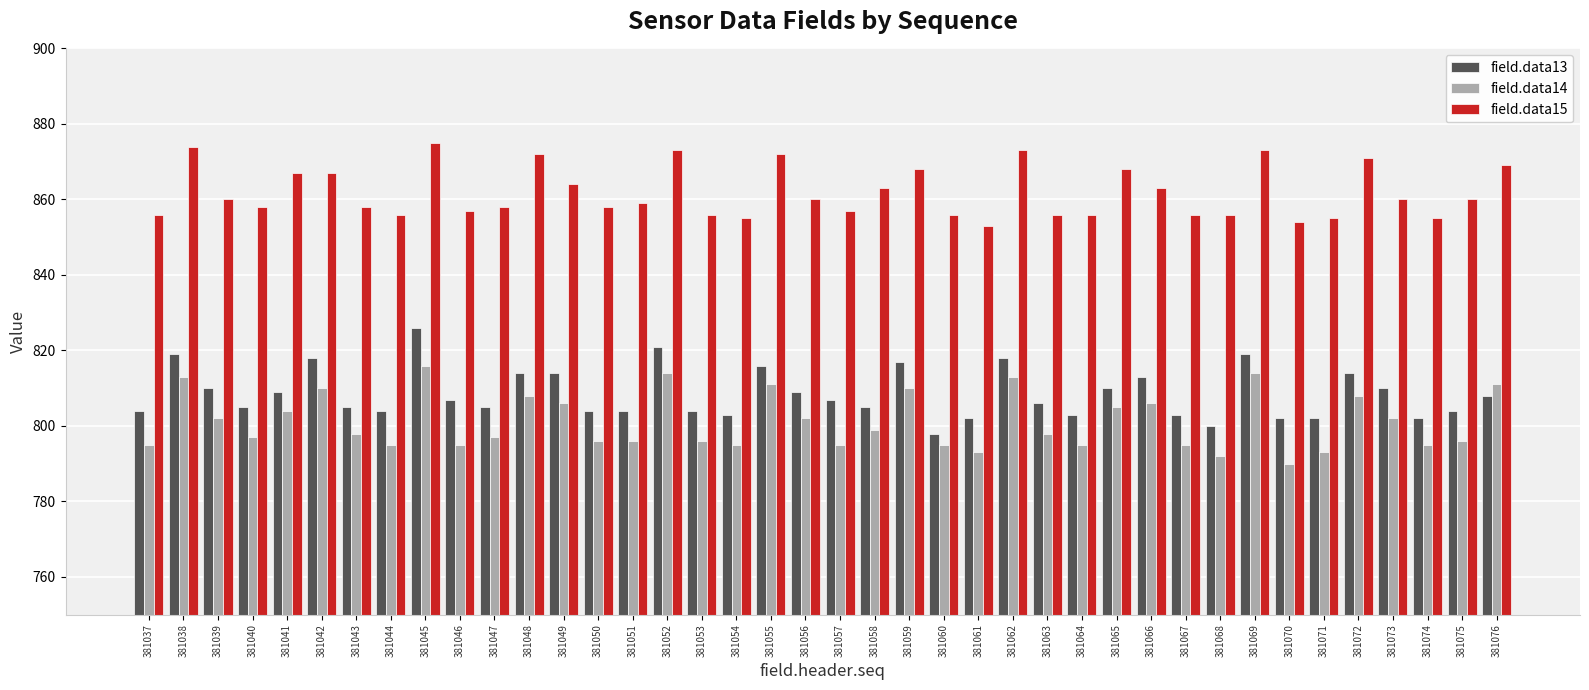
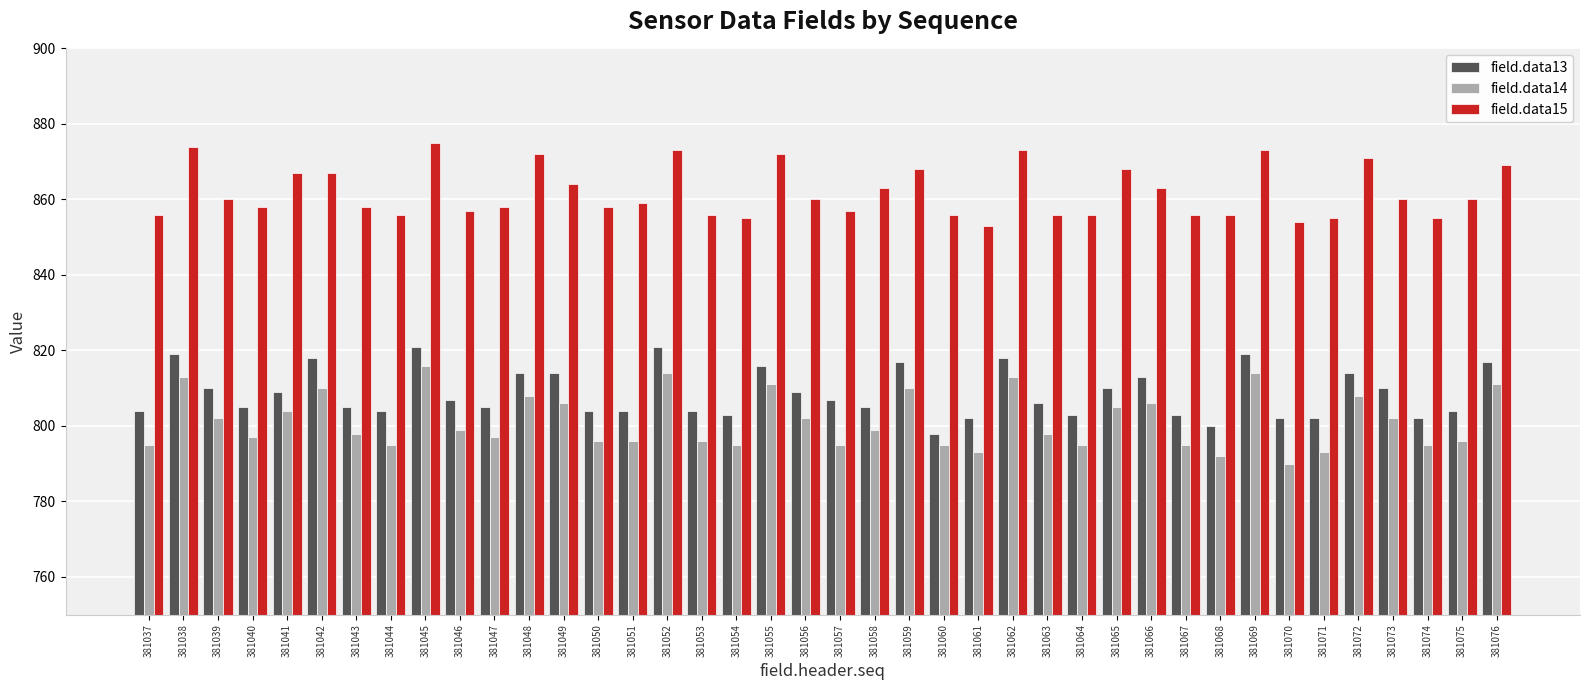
  {
    "field.data13": {
      "381037": 804,
      "381038": 819,
      "381039": 810,
      "381040": 805,
      "381041": 809,
      "381042": 818,
      "381043": 805,
      "381044": 804,
-     "381045": 826,
+     "381045": 821,
      "381046": 807,
      "381047": 805,
      "381048": 814,
      "381049": 814,
      "381050": 804,
      "381051": 804,
      "381052": 821,
      "381053": 804,
      "381054": 803,
      "381055": 816,
      "381056": 809,
      "381057": 807,
      "381058": 805,
      "381059": 817,
      "381060": 798,
      "381061": 802,
      "381062": 818,
      "381063": 806,
      "381064": 803,
      "381065": 810,
      "381066": 813,
      "381067": 803,
      "381068": 800,
      "381069": 819,
      "381070": 802,
      "381071": 802,
      "381072": 814,
      "381073": 810,
      "381074": 802,
      "381075": 804,
-     "381076": 808
+     "381076": 817
    },
    "field.data14": {
      "381037": 795,
      "381038": 813,
      "381039": 802,
      "381040": 797,
      "381041": 804,
      "381042": 810,
      "381043": 798,
      "381044": 795,
      "381045": 816,
-     "381046": 795,
+     "381046": 799,
      "381047": 797,
      "381048": 808,
      "381049": 806,
      "381050": 796,
      "381051": 796,
      "381052": 814,
      "381053": 796,
      "381054": 795,
      "381055": 811,
      "381056": 802,
      "381057": 795,
      "381058": 799,
      "381059": 810,
      "381060": 795,
      "381061": 793,
      "381062": 813,
      "381063": 798,
      "381064": 795,
      "381065": 805,
      "381066": 806,
      "381067": 795,
      "381068": 792,
      "381069": 814,
      "381070": 790,
      "381071": 793,
      "381072": 808,
      "381073": 802,
      "381074": 795,
      "381075": 796,
      "381076": 811
    },
    "field.data15": {
      "381037": 856,
      "381038": 874,
      "381039": 860,
      "381040": 858,
      "381041": 867,
      "381042": 867,
      "381043": 858,
      "381044": 856,
      "381045": 875,
      "381046": 857,
      "381047": 858,
      "381048": 872,
      "381049": 864,
      "381050": 858,
      "381051": 859,
      "381052": 873,
      "381053": 856,
      "381054": 855,
      "381055": 872,
      "381056": 860,
      "381057": 857,
      "381058": 863,
      "381059": 868,
      "381060": 856,
      "381061": 853,
      "381062": 873,
      "381063": 856,
      "381064": 856,
      "381065": 868,
      "381066": 863,
      "381067": 856,
      "381068": 856,
      "381069": 873,
      "381070": 854,
      "381071": 855,
      "381072": 871,
      "381073": 860,
      "381074": 855,
      "381075": 860,
      "381076": 869
    }
  }
